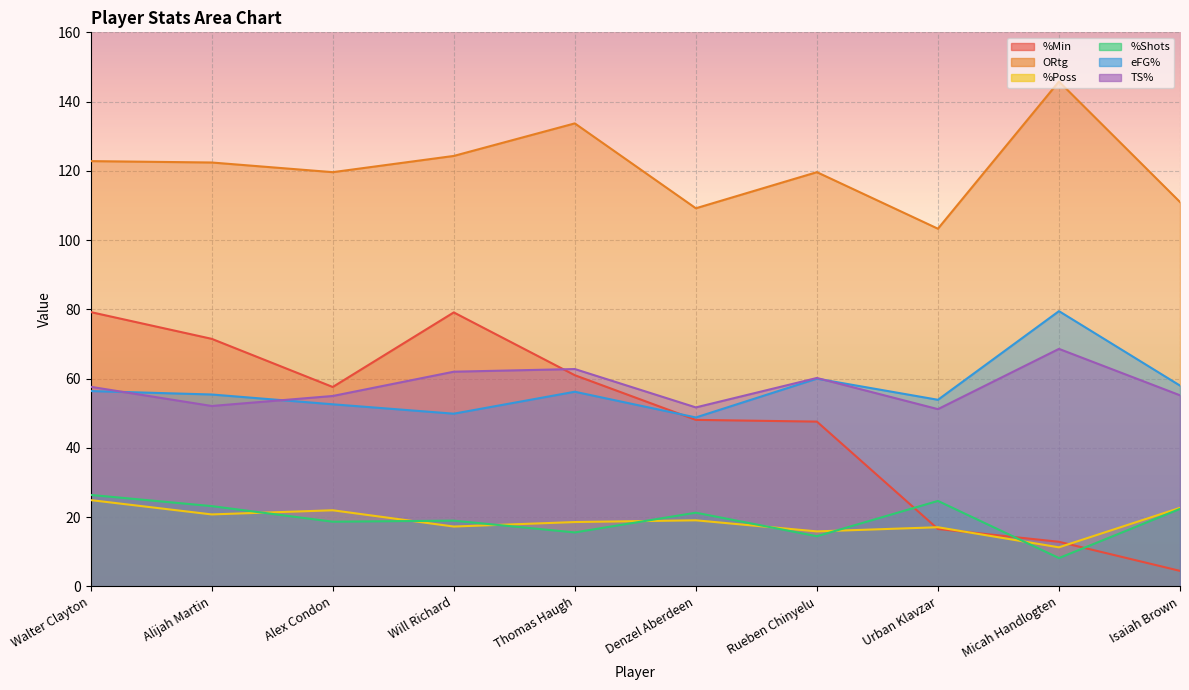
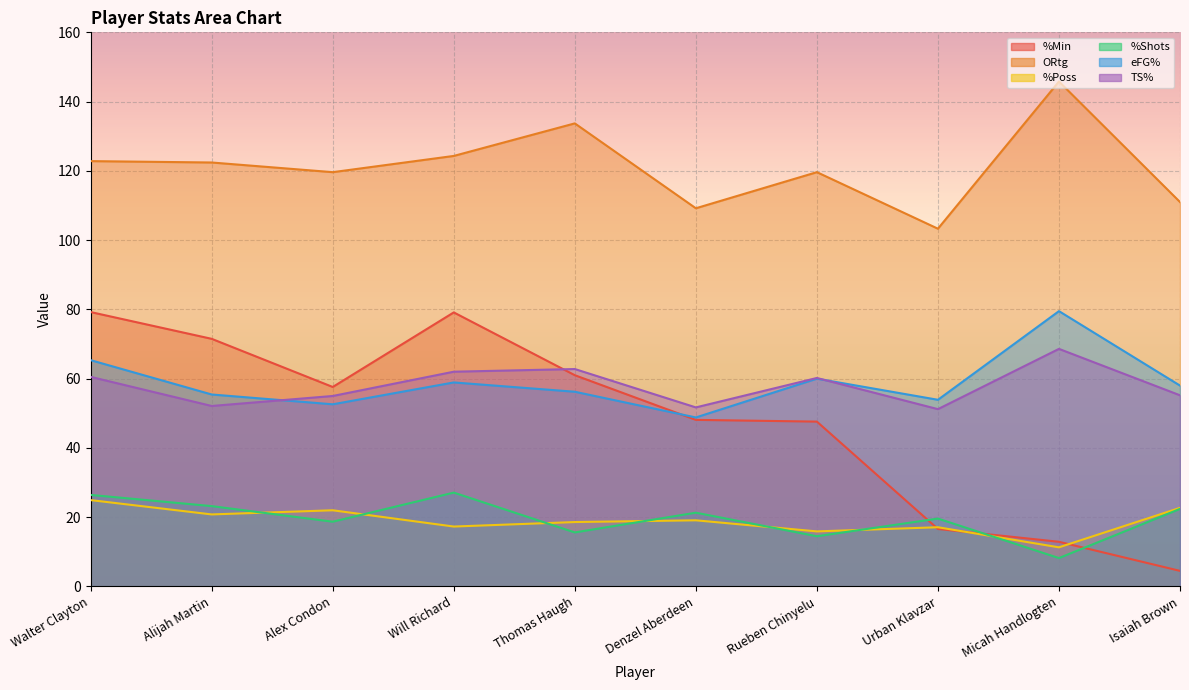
  {
    "%Shots": {
      "Walter Clayton": 26,
      "Alijah Martin": 23,
      "Alex Condon": 19,
-     "Will Richard": 19,
+     "Will Richard": 27,
      "Thomas Haugh": 16,
      "Denzel Aberdeen": 21,
      "Rueben Chinyelu": 15,
-     "Urban Klavzar": 25,
+     "Urban Klavzar": 20,
      "Micah Handlogten": 8
    },
    "eFG%": {
-     "Walter Clayton": 56,
+     "Walter Clayton": 65,
      "Alijah Martin": 55,
      "Alex Condon": 53,
-     "Will Richard": 50,
+     "Will Richard": 59,
      "Thomas Haugh": 56,
      "Urban Klavzar": 54,
      "Micah Handlogten": 80,
      "Isaiah Brown": 58
    },
    "TS%": {
-     "Walter Clayton": 58,
+     "Walter Clayton": 61,
      "Alijah Martin": 52,
      "Alex Condon": 55,
      "Will Richard": 62,
      "Thomas Haugh": 63,
      "Denzel Aberdeen": 52,
      "Urban Klavzar": 51,
      "Micah Handlogten": 69,
      "Isaiah Brown": 55
    }
  }
